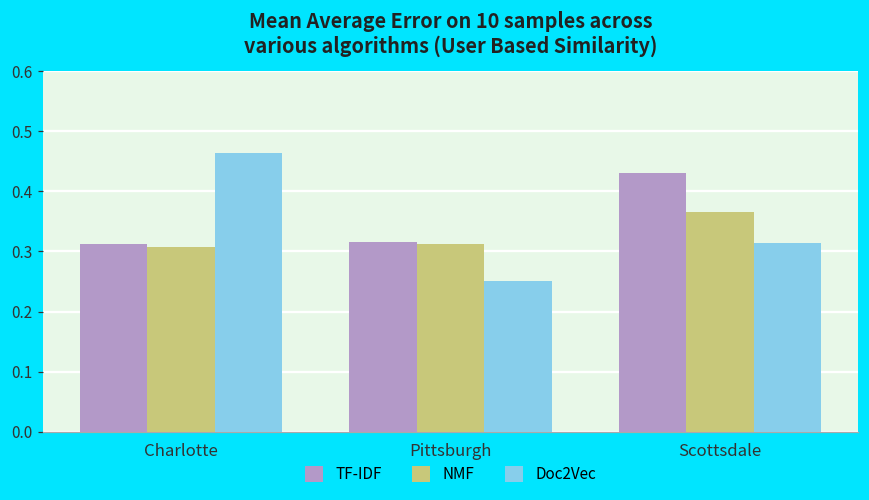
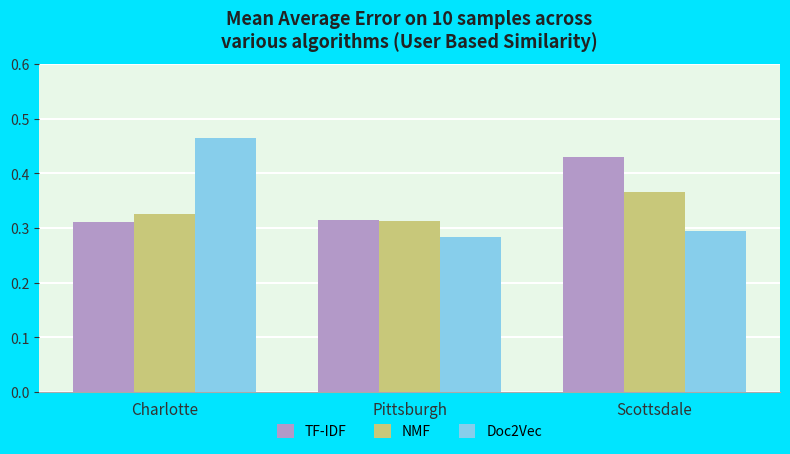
  {
    "TF-IDF": {
      "Charlotte": 0.31,
      "Pittsburgh": 0.32,
      "Scottsdale": 0.43
    },
    "NMF": {
-     "Charlotte": 0.31,
+     "Charlotte": 0.33,
      "Pittsburgh": 0.31,
      "Scottsdale": 0.37
    },
    "Doc2Vec": {
      "Charlotte": 0.46,
-     "Pittsburgh": 0.25,
-     "Scottsdale": 0.31
+     "Pittsburgh": 0.28,
+     "Scottsdale": 0.29
    }
  }
